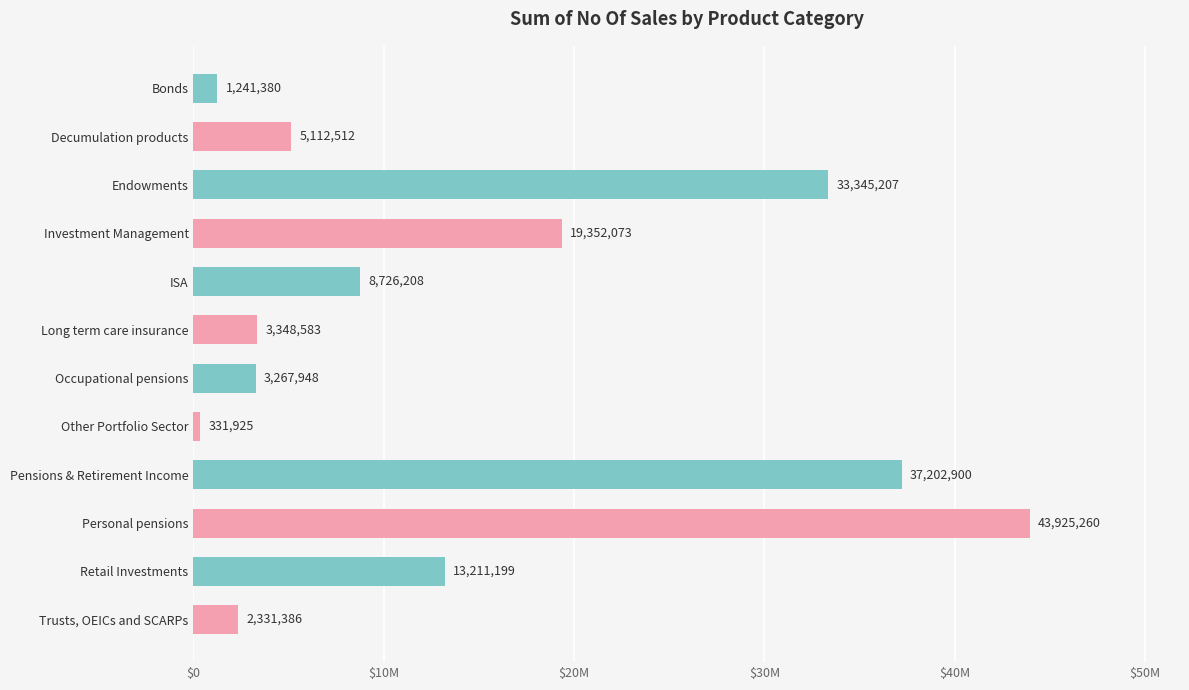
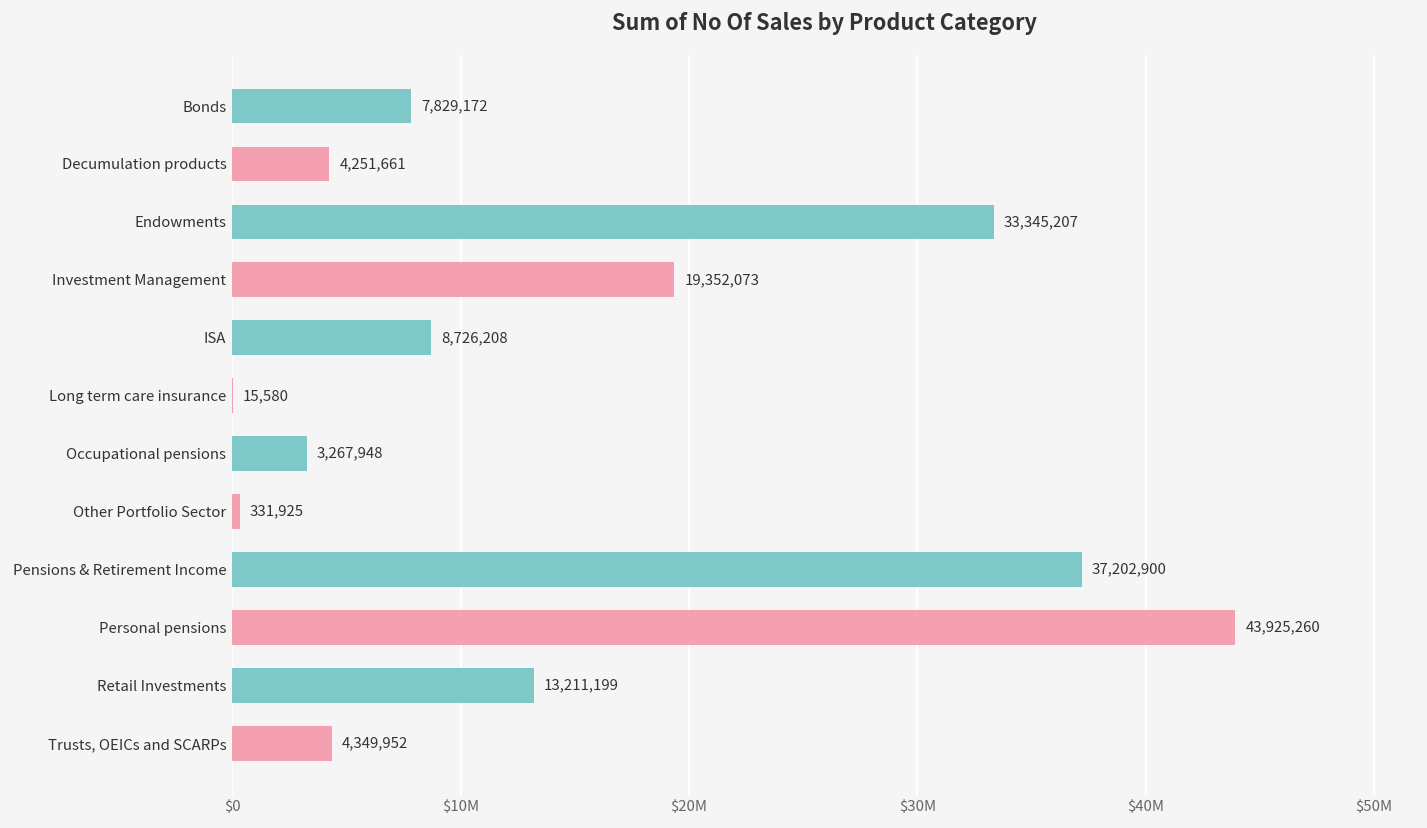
  {
-   "Bonds": "1,241,380",
-   "Decumulation products": "5,112,512",
+   "Bonds": "7,829,172",
+   "Decumulation products": "4,251,661",
    "Endowments": "33,345,207",
    "Investment Management": "19,352,073",
    "ISA": "8,726,208",
-   "Long term care insurance": "3,348,583",
+   "Long term care insurance": "15,580",
    "Occupational pensions": "3,267,948",
    "Other Portfolio Sector": "331,925",
    "Pensions & Retirement Income": "37,202,900",
    "Personal pensions": "43,925,260",
    "Retail Investments": "13,211,199",
-   "Trusts, OEICs and SCARPs": "2,331,386"
+   "Trusts, OEICs and SCARPs": "4,349,952"
  }
